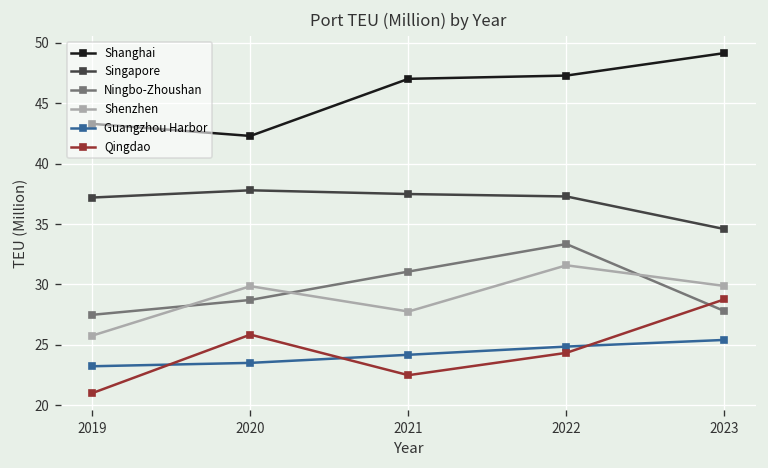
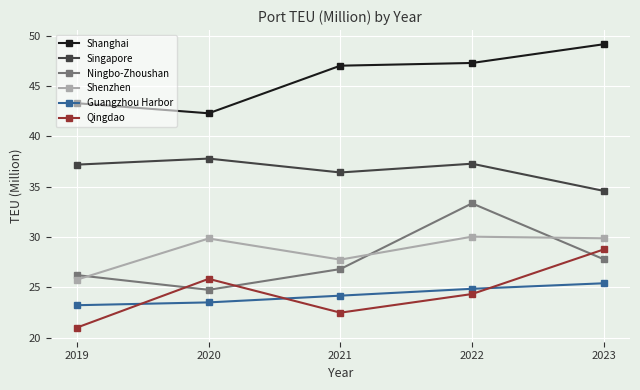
  {
    "Shanghai": {
      "2020": 42.3,
      "2021": 47.0,
      "2022": 47.3,
      "2023": 49.2
    },
    "Singapore": {
      "2019": 37.2,
      "2020": 37.8,
-     "2021": 37.5,
+     "2021": 36.4,
      "2022": 37.3,
      "2023": 34.6
    },
    "Ningbo-Zhoushan": {
-     "2019": 27.5,
-     "2020": 28.7,
-     "2021": 31.1,
+     "2019": 26.2,
+     "2020": 24.8,
+     "2021": 26.8,
      "2022": 33.4,
      "2023": 27.8
    },
    "Shenzhen": {
      "2019": 25.8,
      "2020": 29.9,
      "2021": 27.8,
-     "2022": 31.6,
+     "2022": 30.0,
      "2023": 29.9
    },
    "Guangzhou Harbor": {
      "2019": 23.2,
      "2020": 23.5,
      "2021": 24.2,
      "2022": 24.9,
      "2023": 25.4
    },
    "Qingdao": {
      "2019": 21.0,
      "2020": 25.9,
      "2021": 22.5,
      "2022": 24.3,
      "2023": 28.8
    }
  }
